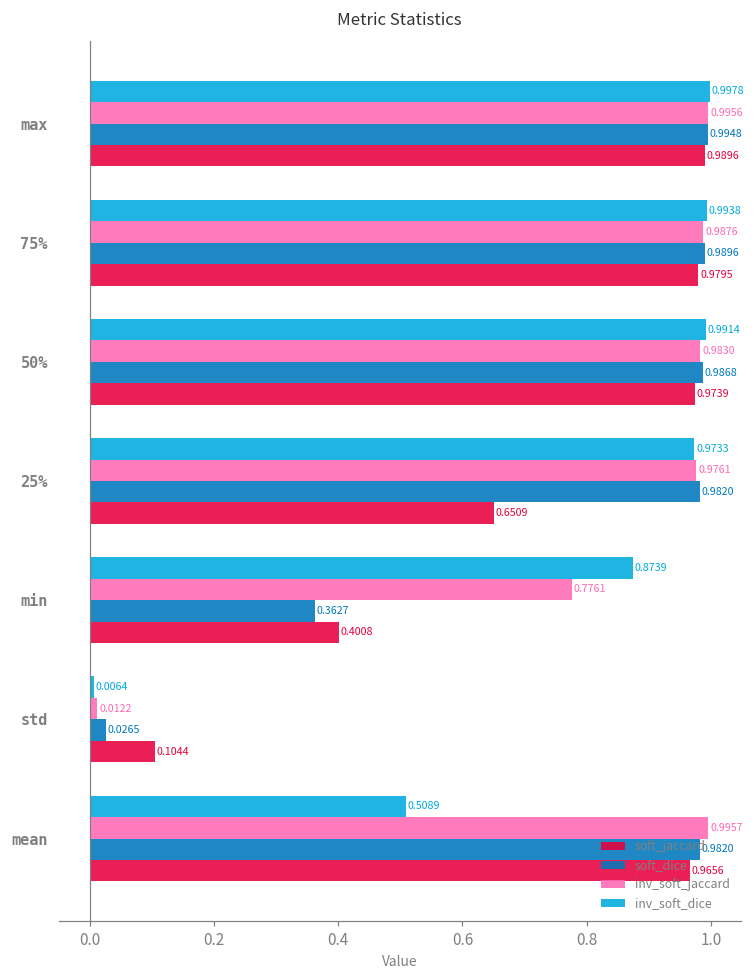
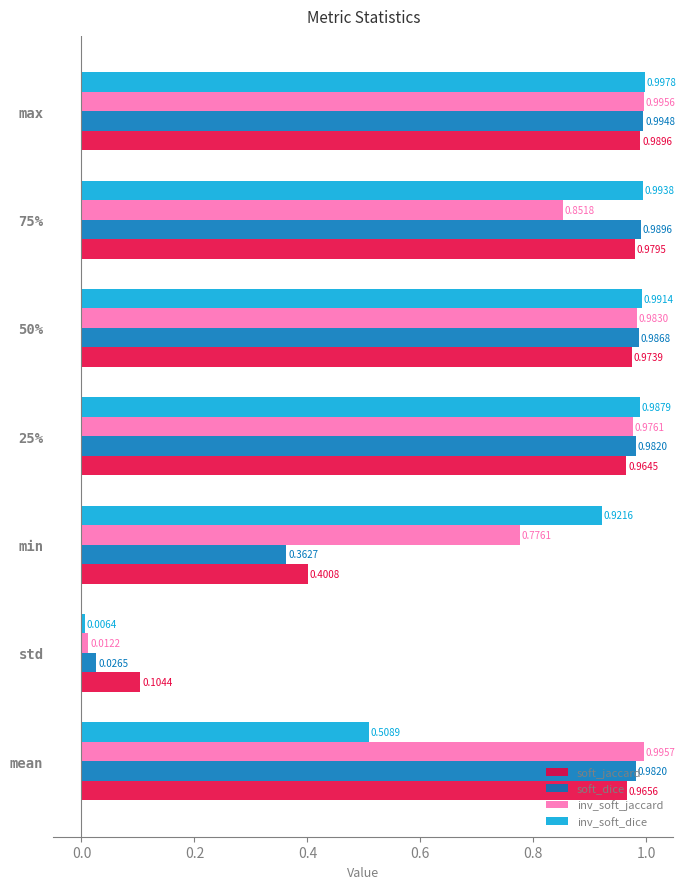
  {
    "soft_jaccard": {
      "max": 0.9896,
      "75%": 0.9795,
      "50%": 0.9739,
-     "25%": 0.6509,
+     "25%": 0.9645,
      "min": 0.4008,
      "std": 0.1044,
      "mean": 0.9656
    },
    "soft_dice": {
      "max": 0.9948,
      "75%": 0.9896,
      "50%": 0.9868,
      "25%": 0.9820,
      "min": 0.3627,
      "std": 0.0265,
      "mean": 0.9820
    },
    "inv_soft_jaccard": {
      "max": 0.9956,
-     "75%": 0.9876,
+     "75%": 0.8518,
      "50%": 0.9830,
      "25%": 0.9761,
      "min": 0.7761,
      "std": 0.0122,
      "mean": 0.9957
    },
    "inv_soft_dice": {
      "max": 0.9978,
      "75%": 0.9938,
      "50%": 0.9914,
-     "25%": 0.9733,
-     "min": 0.8739,
+     "25%": 0.9879,
+     "min": 0.9216,
      "std": 0.0064,
      "mean": 0.5089
    }
  }
